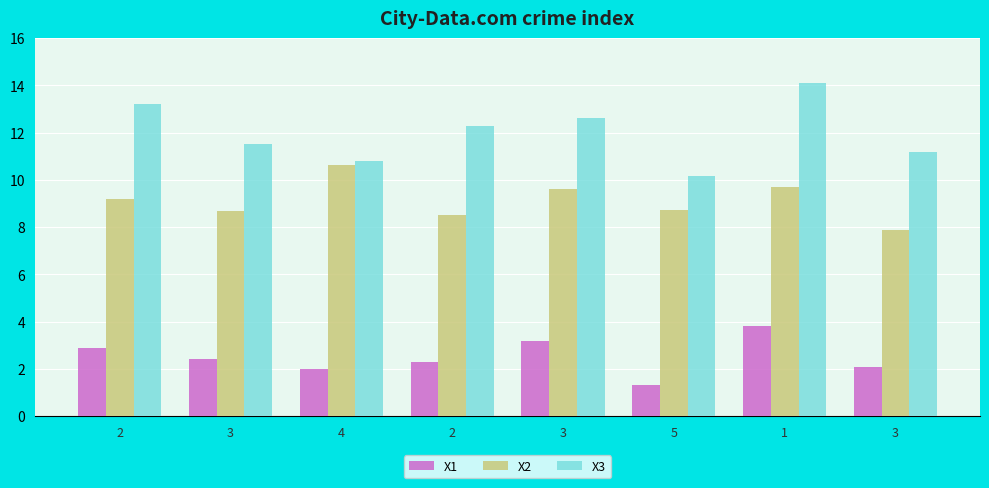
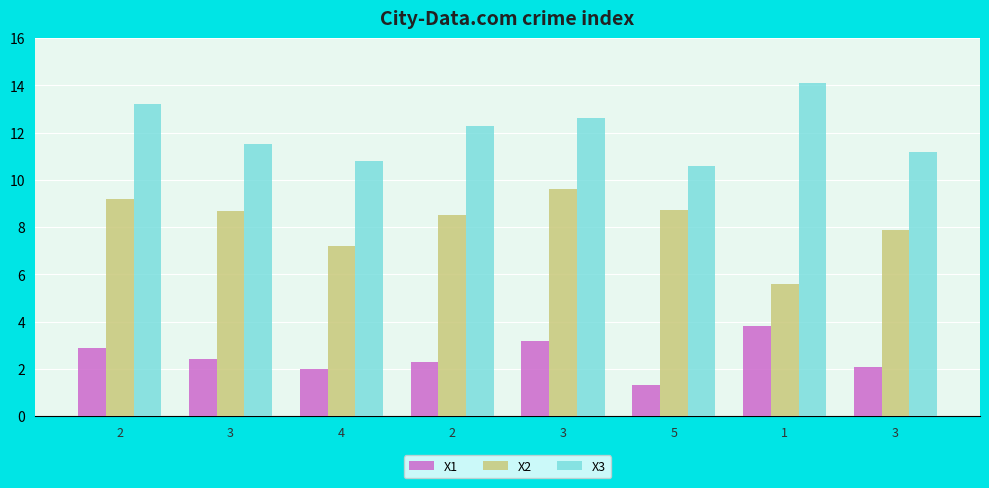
  {
    "X1": {
      "4": 2.0,
      "5": 1.3,
      "1": 3.8
    },
    "X2": {
-     "4": 10.6,
+     "4": 7.2,
      "5": 8.7,
-     "1": 9.7
+     "1": 5.6
    },
    "X3": {
      "4": 10.8,
-     "5": 10.2,
+     "5": 10.6,
      "1": 14.1
    }
  }
